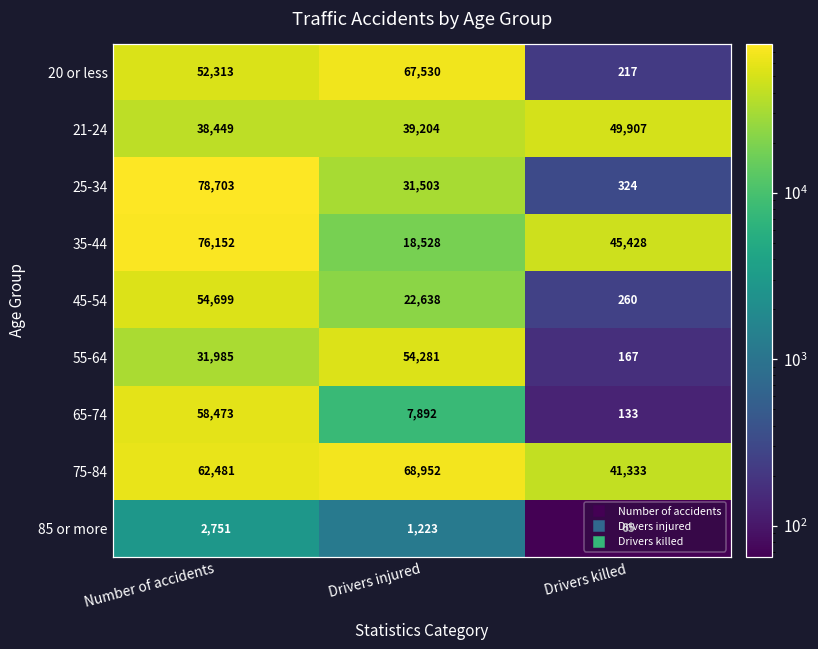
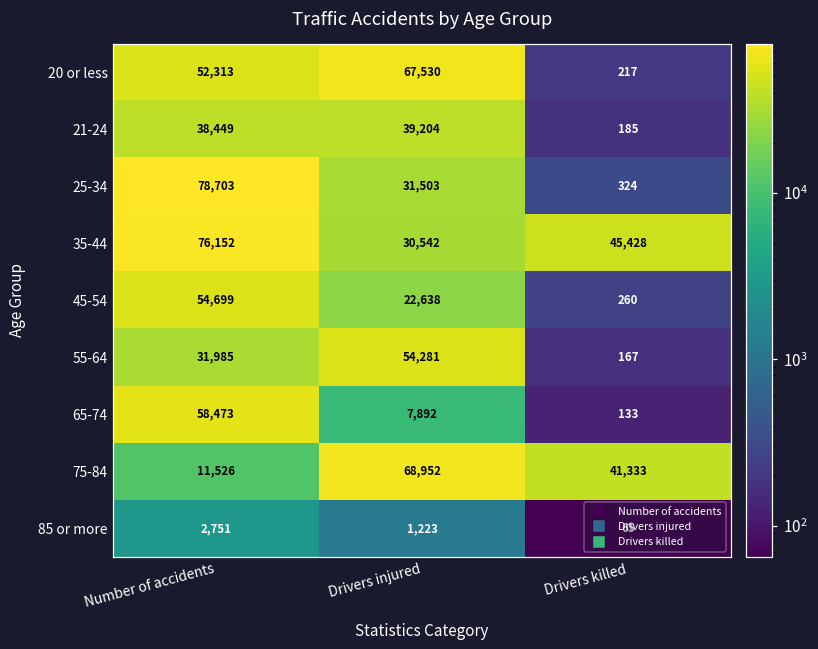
  {
    "20 or less": {
      "Number of accidents": "52,313",
      "Drivers injured": "67,530",
      "Drivers killed": "217"
    },
    "21-24": {
      "Number of accidents": "38,449",
      "Drivers injured": "39,204",
-     "Drivers killed": "49,907"
+     "Drivers killed": "185"
    },
    "25-34": {
      "Number of accidents": "78,703",
      "Drivers injured": "31,503",
      "Drivers killed": "324"
    },
    "35-44": {
      "Number of accidents": "76,152",
-     "Drivers injured": "18,528",
+     "Drivers injured": "30,542",
      "Drivers killed": "45,428"
    },
    "45-54": {
      "Number of accidents": "54,699",
      "Drivers injured": "22,638",
      "Drivers killed": "260"
    },
    "55-64": {
      "Number of accidents": "31,985",
      "Drivers injured": "54,281",
      "Drivers killed": "167"
    },
    "65-74": {
      "Number of accidents": "58,473",
      "Drivers injured": "7,892",
      "Drivers killed": "133"
    },
    "75-84": {
-     "Number of accidents": "62,481",
+     "Number of accidents": "11,526",
      "Drivers injured": "68,952",
      "Drivers killed": "41,333"
    },
    "85 or more": {
      "Number of accidents": "2,751",
      "Drivers injured": "1,223"
    }
  }
